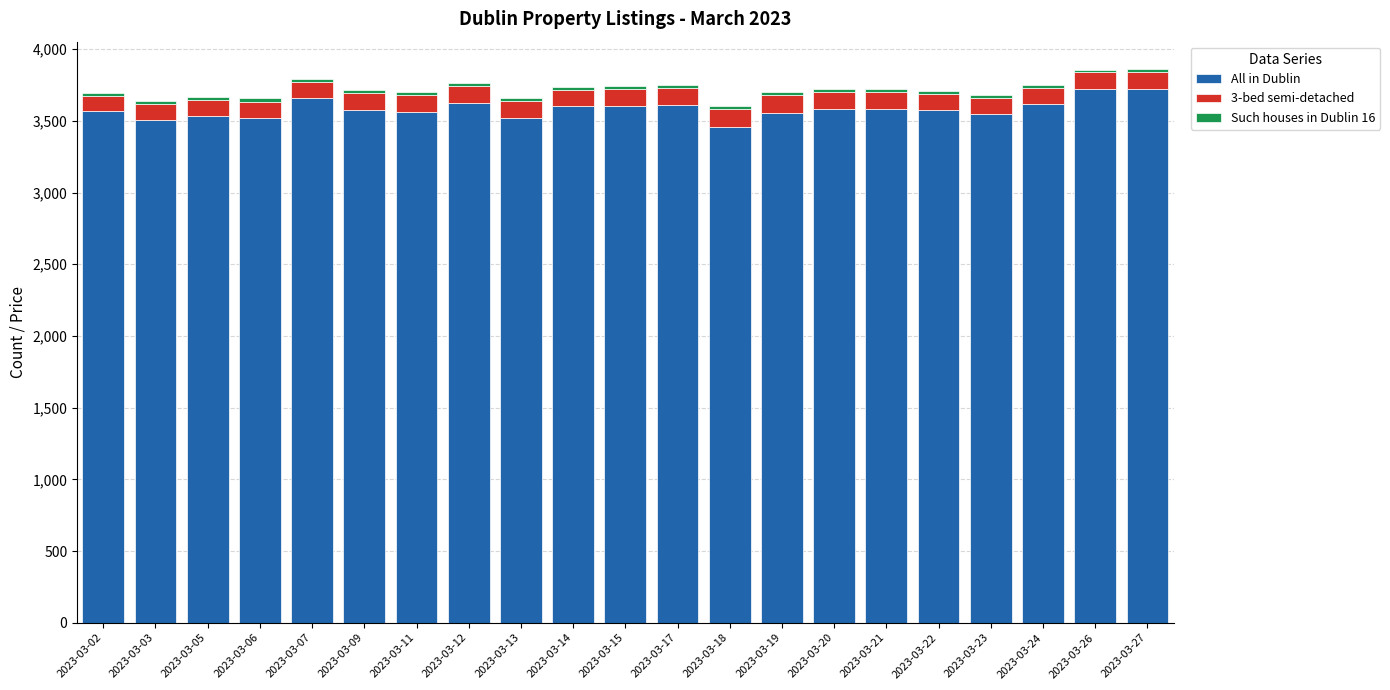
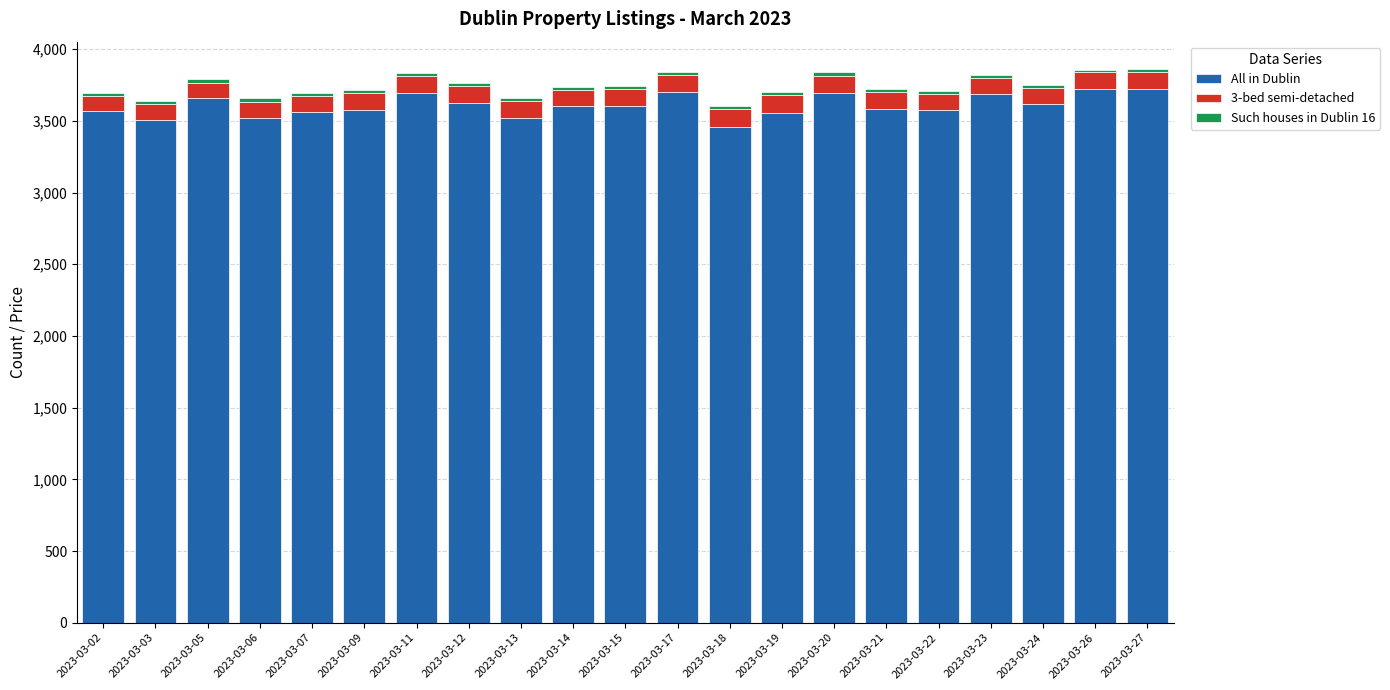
  {
    "All in Dublin": {
      "2023-03-02": "3,570",
      "2023-03-03": "3,510",
-     "2023-03-05": "3,540",
+     "2023-03-05": "3,660",
      "2023-03-06": "3,520",
-     "2023-03-07": "3,660",
+     "2023-03-07": "3,560",
      "2023-03-09": "3,580",
-     "2023-03-11": "3,560",
+     "2023-03-11": "3,700",
      "2023-03-12": "3,620",
      "2023-03-13": "3,520",
      "2023-03-14": "3,600",
      "2023-03-15": "3,600",
-     "2023-03-17": "3,610",
+     "2023-03-17": "3,700",
      "2023-03-18": "3,460",
      "2023-03-19": "3,560",
-     "2023-03-20": "3,580",
+     "2023-03-20": "3,700",
      "2023-03-21": "3,580",
      "2023-03-22": "3,570",
-     "2023-03-23": "3,550",
+     "2023-03-23": "3,680",
      "2023-03-24": "3,620",
      "2023-03-26": "3,720",
      "2023-03-27": "3,730"
    },
    "3-bed semi-detached": {
      "2023-03-02": "110",
      "2023-03-03": "110",
      "2023-03-05": "110",
      "2023-03-06": "110",
      "2023-03-07": "110",
      "2023-03-09": "120",
      "2023-03-11": "120",
      "2023-03-12": "120",
      "2023-03-13": "120",
      "2023-03-14": "120",
      "2023-03-15": "120",
      "2023-03-17": "120",
      "2023-03-18": "120",
      "2023-03-19": "120",
      "2023-03-20": "120",
      "2023-03-21": "120",
      "2023-03-22": "120",
      "2023-03-23": "120",
      "2023-03-24": "120",
      "2023-03-26": "120",
      "2023-03-27": "120"
    },
    "Such houses in Dublin 16": {
      "2023-03-02": "20",
      "2023-03-03": "20",
      "2023-03-05": "20",
      "2023-03-06": "20",
      "2023-03-07": "20",
      "2023-03-09": "20",
      "2023-03-11": "20",
      "2023-03-12": "20",
      "2023-03-13": "20",
      "2023-03-14": "20",
      "2023-03-15": "20",
      "2023-03-17": "20",
      "2023-03-18": "20",
      "2023-03-19": "20",
      "2023-03-20": "20",
      "2023-03-21": "20",
      "2023-03-22": "20",
      "2023-03-23": "20",
      "2023-03-24": "20",
      "2023-03-26": "20",
      "2023-03-27": "20"
    }
  }
